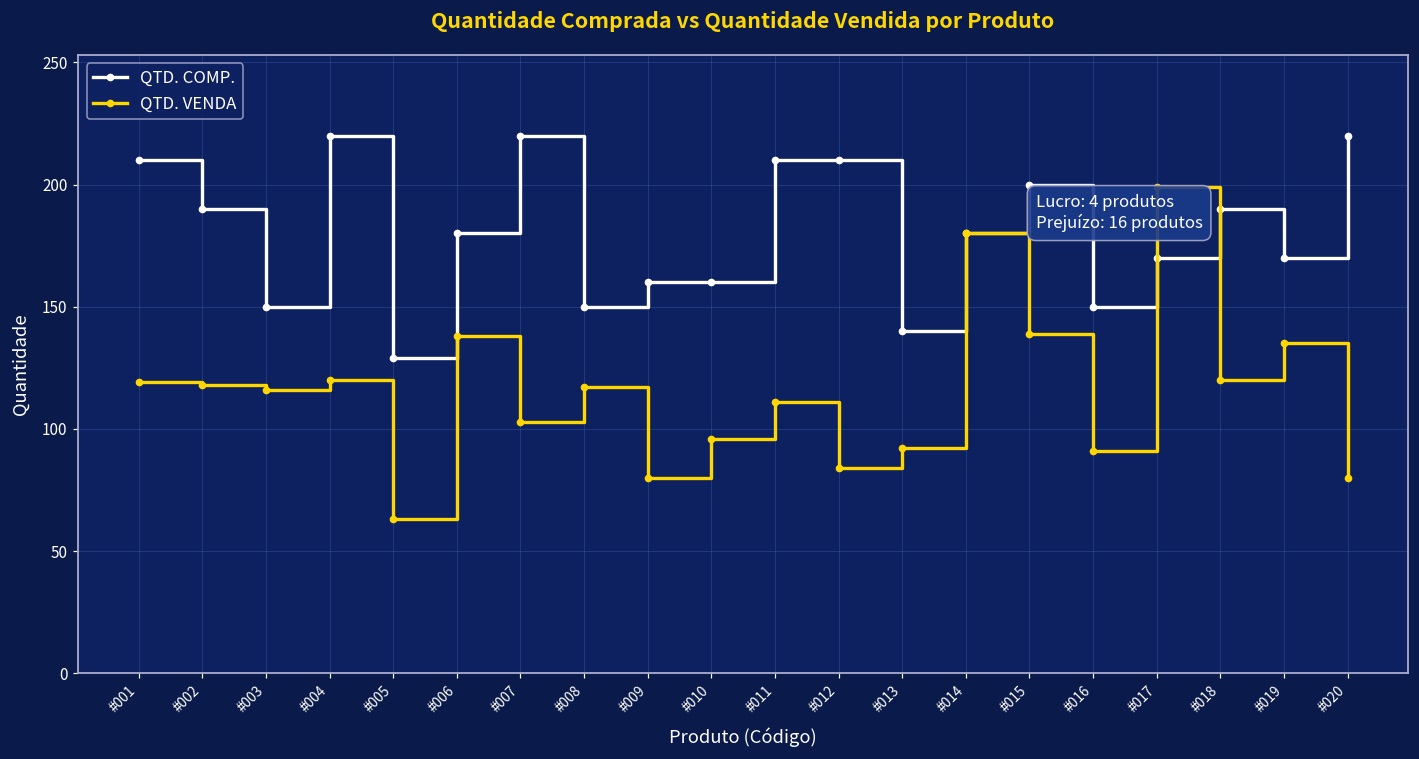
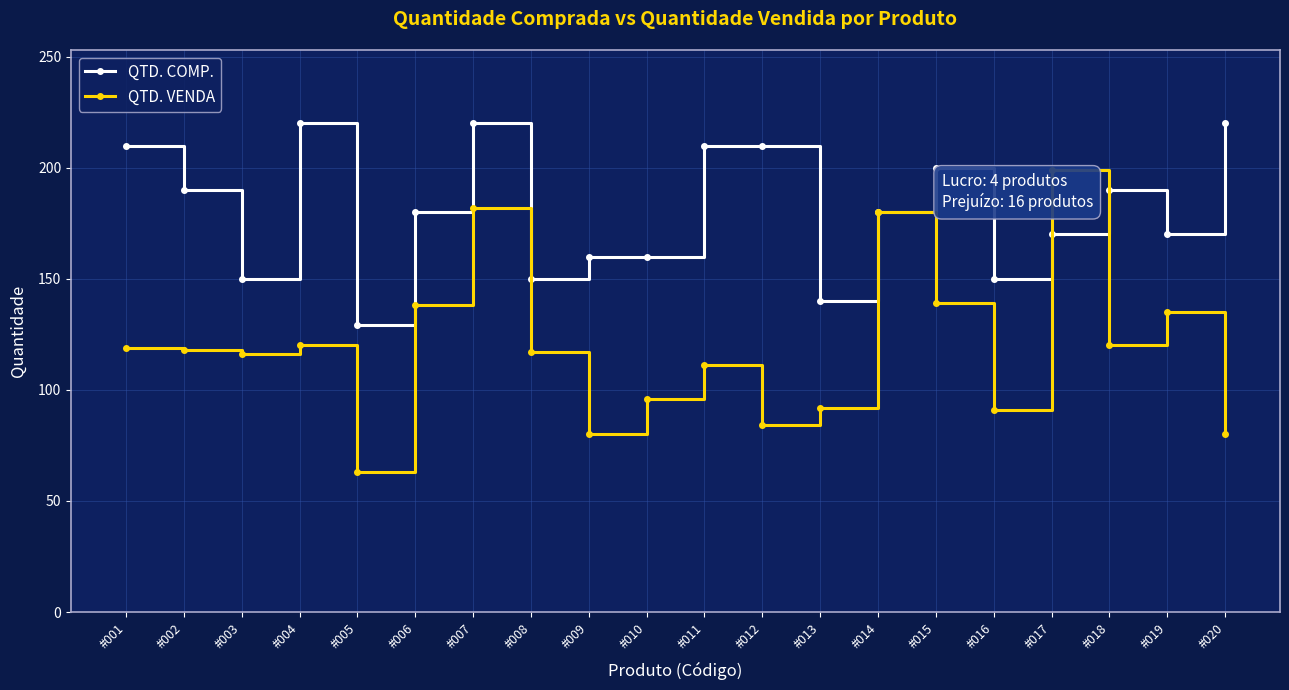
  {
    "QTD. COMP.": {
      "#001": 210,
      "#002": 190,
      "#003": 150,
      "#004": 220,
      "#005": 129,
      "#006": 180,
      "#007": 220,
      "#008": 150,
      "#009": 160,
      "#010": 160,
      "#011": 210,
      "#012": 210,
      "#013": 140,
      "#016": 150,
      "#017": 170,
      "#018": 190,
      "#019": 170,
      "#020": 220
    },
    "QTD. VENDA": {
      "#001": 119,
      "#002": 118,
      "#003": 116,
      "#004": 120,
      "#005": 63,
      "#006": 138,
-     "#007": 103,
+     "#007": 182,
      "#008": 117,
      "#009": 80,
      "#010": 96,
      "#011": 111,
      "#012": 84,
      "#013": 92,
      "#015": 139,
      "#016": 91,
      "#018": 120,
      "#019": 135,
      "#020": 80
    }
  }
